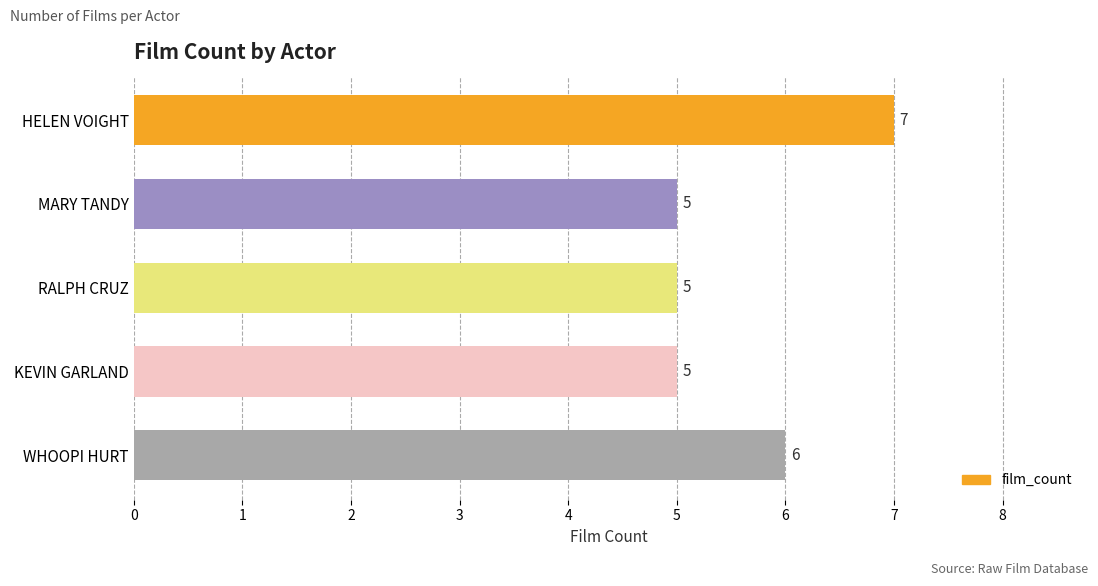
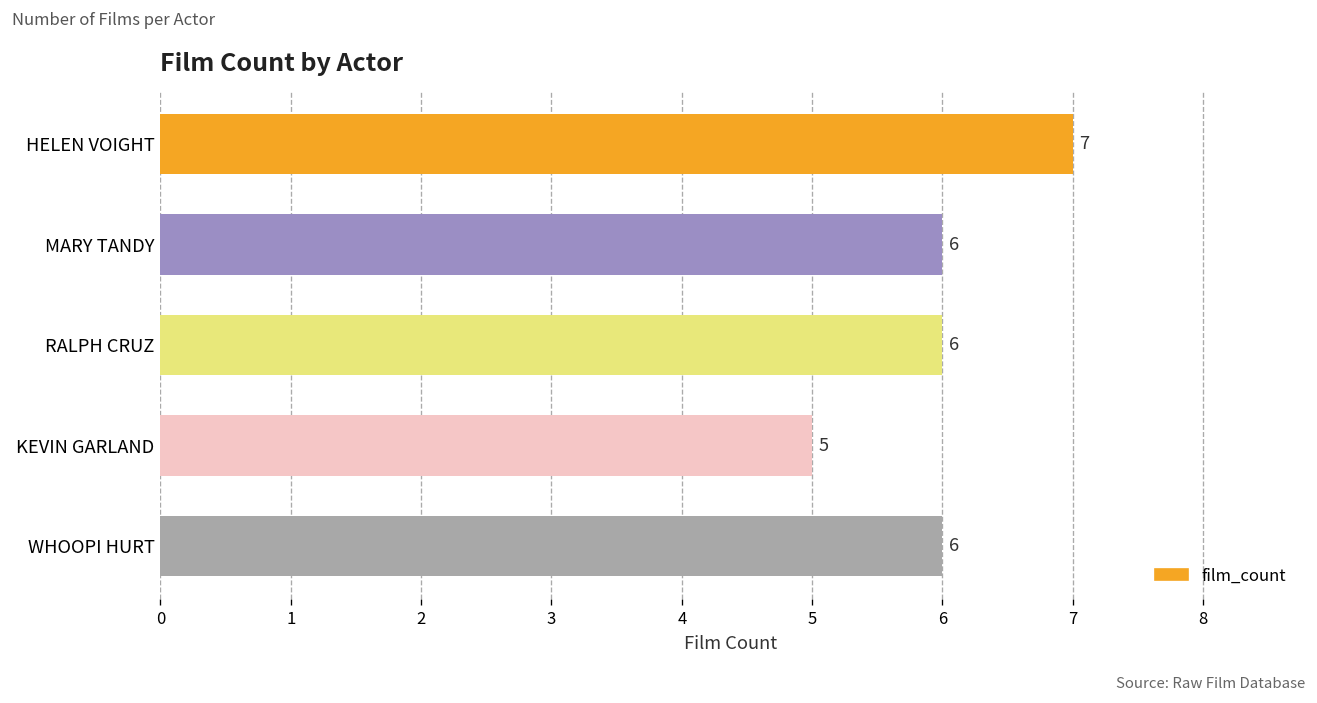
  {
    "HELEN VOIGHT": 7,
-   "MARY TANDY": 5,
-   "RALPH CRUZ": 5,
+   "MARY TANDY": 6,
+   "RALPH CRUZ": 6,
    "KEVIN GARLAND": 5,
    "WHOOPI HURT": 6
  }
